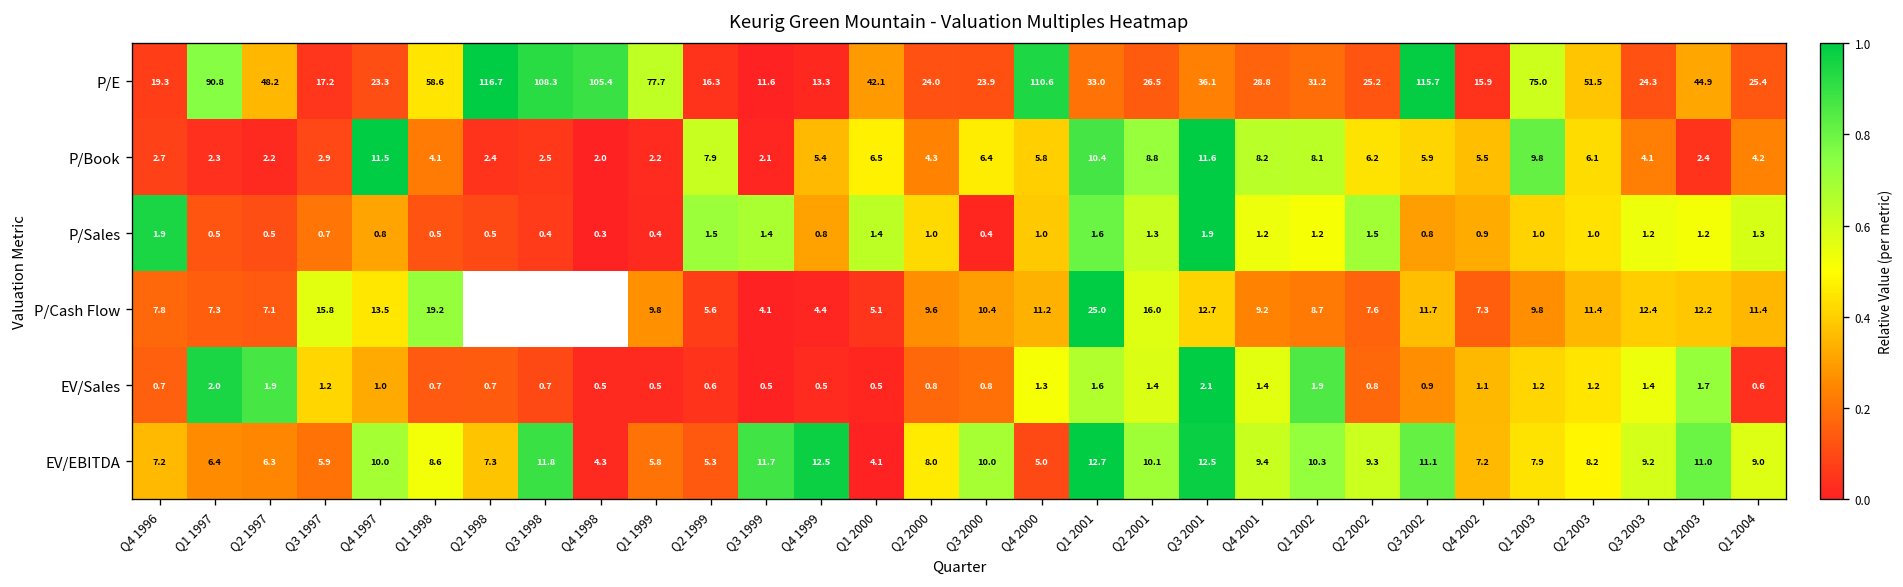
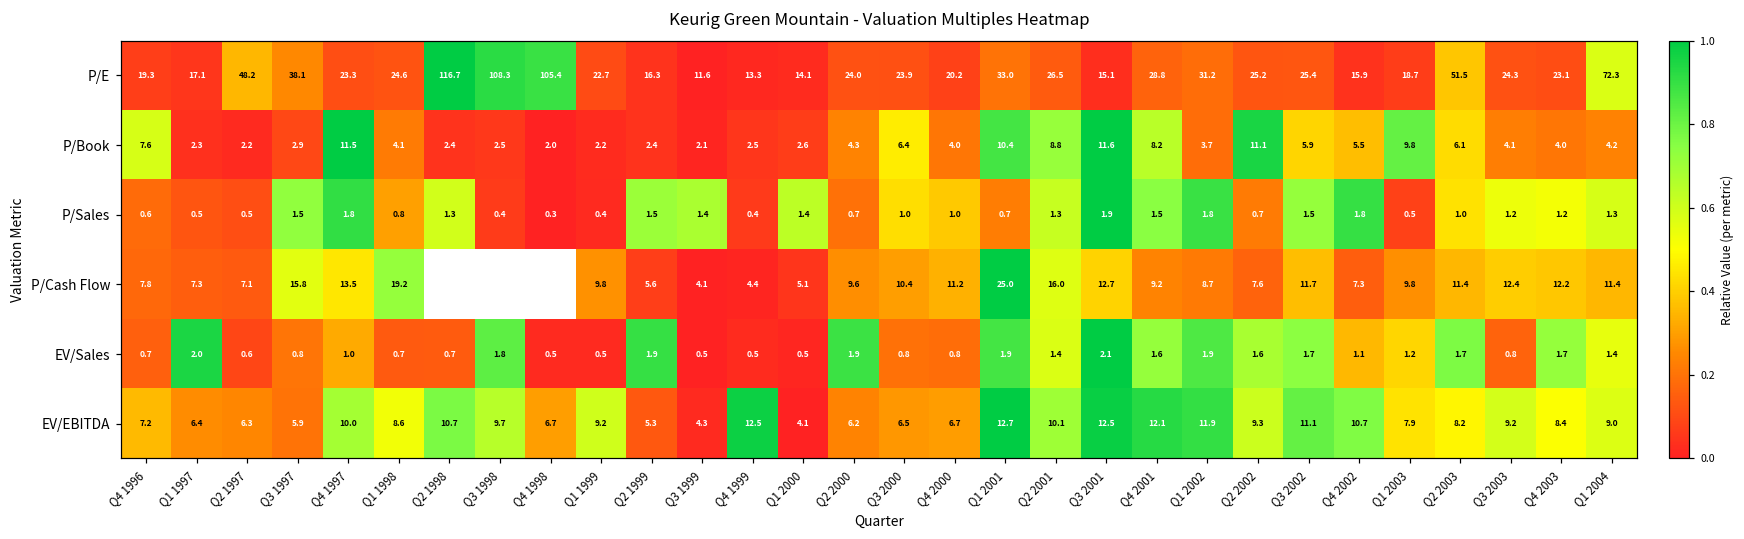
  {
    "P/E": {
      "Q4 1996": 19.3,
-     "Q1 1997": 90.8,
+     "Q1 1997": 17.1,
      "Q2 1997": 48.2,
-     "Q3 1997": 17.2,
+     "Q3 1997": 38.1,
      "Q4 1997": 23.3,
-     "Q1 1998": 58.6,
+     "Q1 1998": 24.6,
      "Q2 1998": 116.7,
      "Q3 1998": 108.3,
      "Q4 1998": 105.4,
-     "Q1 1999": 77.7,
+     "Q1 1999": 22.7,
      "Q2 1999": 16.3,
      "Q3 1999": 11.6,
      "Q4 1999": 13.3,
-     "Q1 2000": 42.1,
+     "Q1 2000": 14.1,
      "Q2 2000": 24.0,
      "Q3 2000": 23.9,
-     "Q4 2000": 110.6,
+     "Q4 2000": 20.2,
      "Q1 2001": 33.0,
      "Q2 2001": 26.5,
-     "Q3 2001": 36.1,
+     "Q3 2001": 15.1,
      "Q4 2001": 28.8,
      "Q1 2002": 31.2,
      "Q2 2002": 25.2,
-     "Q3 2002": 115.7,
+     "Q3 2002": 25.4,
      "Q4 2002": 15.9,
-     "Q1 2003": 75.0,
+     "Q1 2003": 18.7,
      "Q2 2003": 51.5,
      "Q3 2003": 24.3,
-     "Q4 2003": 44.9,
-     "Q1 2004": 25.4
+     "Q4 2003": 23.1,
+     "Q1 2004": 72.3
    },
    "P/Book": {
-     "Q4 1996": 2.7,
+     "Q4 1996": 7.6,
      "Q1 1997": 2.3,
      "Q2 1997": 2.2,
      "Q3 1997": 2.9,
      "Q4 1997": 11.5,
      "Q1 1998": 4.1,
      "Q2 1998": 2.4,
      "Q3 1998": 2.5,
      "Q4 1998": 2.0,
      "Q1 1999": 2.2,
-     "Q2 1999": 7.9,
+     "Q2 1999": 2.4,
      "Q3 1999": 2.1,
-     "Q4 1999": 5.4,
-     "Q1 2000": 6.5,
+     "Q4 1999": 2.5,
+     "Q1 2000": 2.6,
      "Q2 2000": 4.3,
      "Q3 2000": 6.4,
-     "Q4 2000": 5.8,
+     "Q4 2000": 4.0,
      "Q1 2001": 10.4,
      "Q2 2001": 8.8,
      "Q3 2001": 11.6,
      "Q4 2001": 8.2,
-     "Q1 2002": 8.1,
-     "Q2 2002": 6.2,
+     "Q1 2002": 3.7,
+     "Q2 2002": 11.1,
      "Q3 2002": 5.9,
      "Q4 2002": 5.5,
      "Q1 2003": 9.8,
      "Q2 2003": 6.1,
      "Q3 2003": 4.1,
-     "Q4 2003": 2.4,
+     "Q4 2003": 4.0,
      "Q1 2004": 4.2
    },
    "P/Sales": {
-     "Q4 1996": 1.9,
+     "Q4 1996": 0.6,
      "Q1 1997": 0.5,
      "Q2 1997": 0.5,
-     "Q3 1997": 0.7,
-     "Q4 1997": 0.8,
-     "Q1 1998": 0.5,
-     "Q2 1998": 0.5,
+     "Q3 1997": 1.5,
+     "Q4 1997": 1.8,
+     "Q1 1998": 0.8,
+     "Q2 1998": 1.3,
      "Q3 1998": 0.4,
      "Q4 1998": 0.3,
      "Q1 1999": 0.4,
      "Q2 1999": 1.5,
      "Q3 1999": 1.4,
-     "Q4 1999": 0.8,
+     "Q4 1999": 0.4,
      "Q1 2000": 1.4,
-     "Q2 2000": 1.0,
-     "Q3 2000": 0.4,
+     "Q2 2000": 0.7,
+     "Q3 2000": 1.0,
      "Q4 2000": 1.0,
-     "Q1 2001": 1.6,
+     "Q1 2001": 0.7,
      "Q2 2001": 1.3,
      "Q3 2001": 1.9,
-     "Q4 2001": 1.2,
-     "Q1 2002": 1.2,
-     "Q2 2002": 1.5,
-     "Q3 2002": 0.8,
-     "Q4 2002": 0.9,
-     "Q1 2003": 1.0,
+     "Q4 2001": 1.5,
+     "Q1 2002": 1.8,
+     "Q2 2002": 0.7,
+     "Q3 2002": 1.5,
+     "Q4 2002": 1.8,
+     "Q1 2003": 0.5,
      "Q2 2003": 1.0,
      "Q3 2003": 1.2,
      "Q4 2003": 1.2,
      "Q1 2004": 1.3
    },
    "P/Cash Flow": {
      "Q4 1996": 7.8,
      "Q1 1997": 7.3,
      "Q2 1997": 7.1,
      "Q3 1997": 15.8,
      "Q4 1997": 13.5,
      "Q1 1998": 19.2,
      "Q1 1999": 9.8,
      "Q2 1999": 5.6,
      "Q3 1999": 4.1,
      "Q4 1999": 4.4,
      "Q1 2000": 5.1,
      "Q2 2000": 9.6,
      "Q3 2000": 10.4,
      "Q4 2000": 11.2,
      "Q1 2001": 25.0,
      "Q2 2001": 16.0,
      "Q3 2001": 12.7,
      "Q4 2001": 9.2,
      "Q1 2002": 8.7,
      "Q2 2002": 7.6,
      "Q3 2002": 11.7,
      "Q4 2002": 7.3,
      "Q1 2003": 9.8,
      "Q2 2003": 11.4,
      "Q3 2003": 12.4,
      "Q4 2003": 12.2,
      "Q1 2004": 11.4
    },
    "EV/Sales": {
      "Q4 1996": 0.7,
      "Q1 1997": 2.0,
-     "Q2 1997": 1.9,
-     "Q3 1997": 1.2,
+     "Q2 1997": 0.6,
+     "Q3 1997": 0.8,
      "Q4 1997": 1.0,
      "Q1 1998": 0.7,
      "Q2 1998": 0.7,
-     "Q3 1998": 0.7,
+     "Q3 1998": 1.8,
      "Q4 1998": 0.5,
      "Q1 1999": 0.5,
-     "Q2 1999": 0.6,
+     "Q2 1999": 1.9,
      "Q3 1999": 0.5,
      "Q4 1999": 0.5,
      "Q1 2000": 0.5,
-     "Q2 2000": 0.8,
+     "Q2 2000": 1.9,
      "Q3 2000": 0.8,
-     "Q4 2000": 1.3,
-     "Q1 2001": 1.6,
+     "Q4 2000": 0.8,
+     "Q1 2001": 1.9,
      "Q2 2001": 1.4,
      "Q3 2001": 2.1,
-     "Q4 2001": 1.4,
+     "Q4 2001": 1.6,
      "Q1 2002": 1.9,
-     "Q2 2002": 0.8,
-     "Q3 2002": 0.9,
+     "Q2 2002": 1.6,
+     "Q3 2002": 1.7,
      "Q4 2002": 1.1,
      "Q1 2003": 1.2,
-     "Q2 2003": 1.2,
-     "Q3 2003": 1.4,
+     "Q2 2003": 1.7,
+     "Q3 2003": 0.8,
      "Q4 2003": 1.7,
-     "Q1 2004": 0.6
+     "Q1 2004": 1.4
    },
    "EV/EBITDA": {
      "Q4 1996": 7.2,
      "Q1 1997": 6.4,
      "Q2 1997": 6.3,
      "Q3 1997": 5.9,
      "Q4 1997": 10.0,
      "Q1 1998": 8.6,
-     "Q2 1998": 7.3,
-     "Q3 1998": 11.8,
-     "Q4 1998": 4.3,
-     "Q1 1999": 5.8,
+     "Q2 1998": 10.7,
+     "Q3 1998": 9.7,
+     "Q4 1998": 6.7,
+     "Q1 1999": 9.2,
      "Q2 1999": 5.3,
-     "Q3 1999": 11.7,
+     "Q3 1999": 4.3,
      "Q4 1999": 12.5,
      "Q1 2000": 4.1,
-     "Q2 2000": 8.0,
-     "Q3 2000": 10.0,
-     "Q4 2000": 5.0,
+     "Q2 2000": 6.2,
+     "Q3 2000": 6.5,
+     "Q4 2000": 6.7,
      "Q1 2001": 12.7,
      "Q2 2001": 10.1,
      "Q3 2001": 12.5,
-     "Q4 2001": 9.4,
-     "Q1 2002": 10.3,
+     "Q4 2001": 12.1,
+     "Q1 2002": 11.9,
      "Q2 2002": 9.3,
      "Q3 2002": 11.1,
-     "Q4 2002": 7.2,
+     "Q4 2002": 10.7,
      "Q1 2003": 7.9,
      "Q2 2003": 8.2,
      "Q3 2003": 9.2,
-     "Q4 2003": 11.0,
+     "Q4 2003": 8.4,
      "Q1 2004": 9.0
    }
  }
